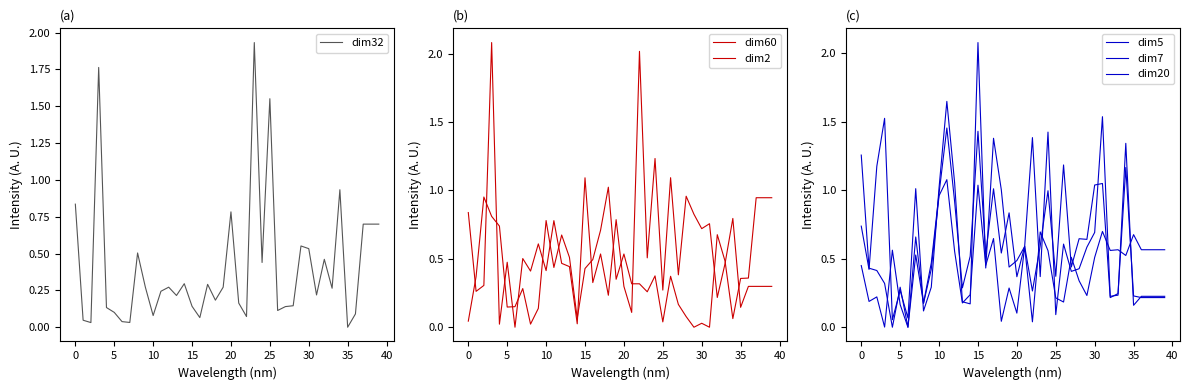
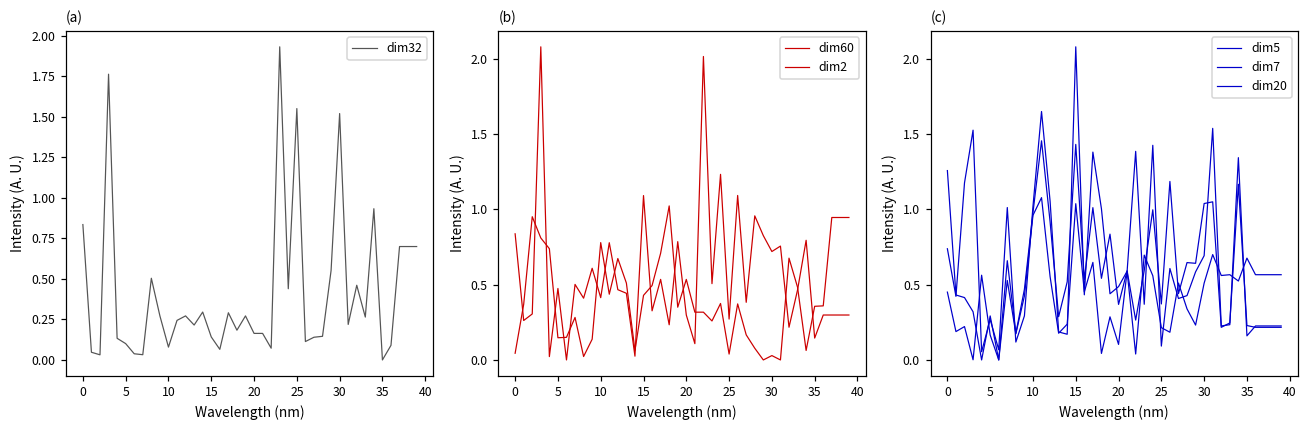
  {
    "(a)": {
      "0": 0.84,
      "5": 0.10,
      "10": 0.08,
      "15": 0.14,
-     "20": 0.78,
+     "20": 0.16,
      "25": 1.55,
-     "30": 0.53,
+     "30": 1.52,
      "35": 0.00
    }
  }
